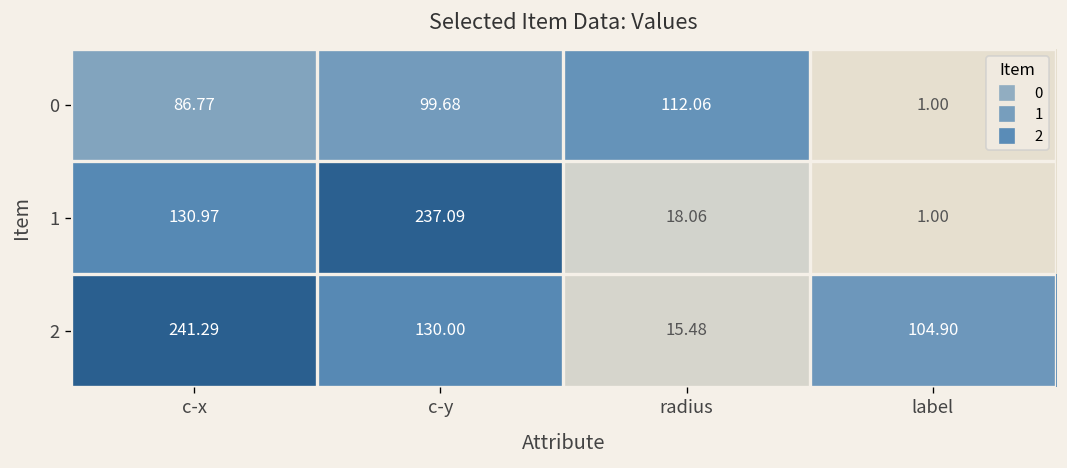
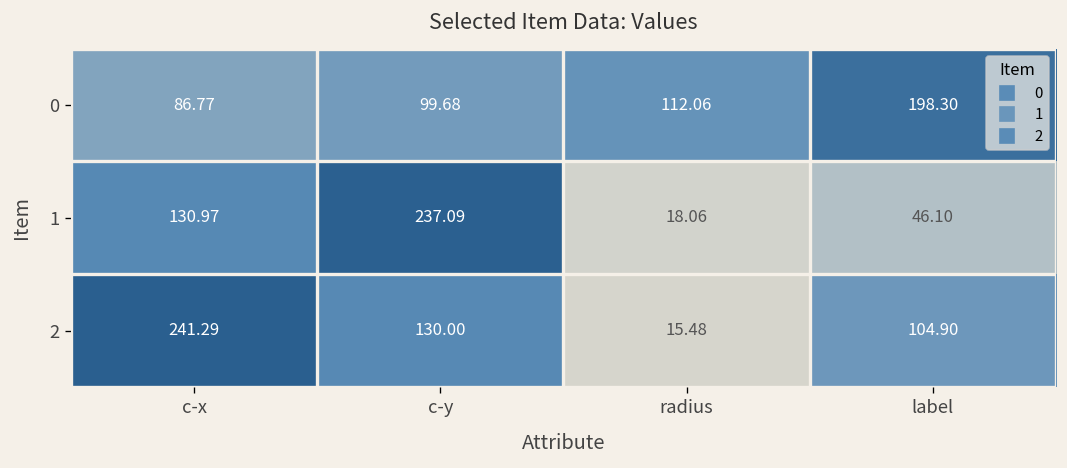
  {
    "0": {
      "c-x": 86.77,
      "c-y": 99.68,
      "radius": 112.06,
-     "label": 1.00
+     "label": 198.30
    },
    "1": {
      "c-x": 130.97,
      "c-y": 237.09,
      "radius": 18.06,
-     "label": 1.00
+     "label": 46.10
    },
    "2": {
      "c-x": 241.29,
      "c-y": 130.00,
      "radius": 15.48,
      "label": 104.90
    }
  }
